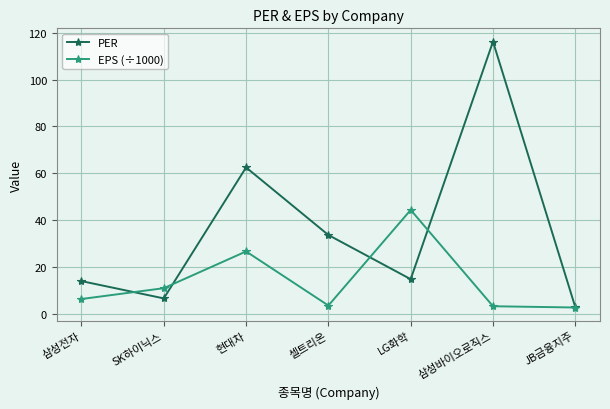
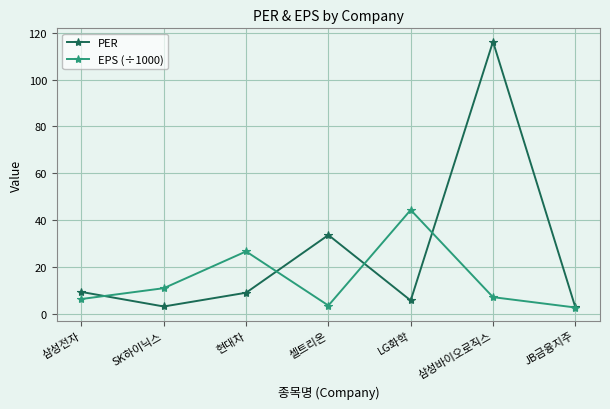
  {
    "PER": {
-     "삼성전자": 14,
-     "SK하이닉스": 7,
-     "현대차": 63,
+     "삼성전자": 9,
+     "SK하이닉스": 3,
+     "현대차": 9,
      "셀트리온": 34,
-     "LG화학": 15,
+     "LG화학": 6,
      "삼성바이오로직스": 116
    },
    "EPS (÷1000)": {
      "삼성전자": 6,
      "SK하이닉스": 11,
      "현대차": 27,
      "셀트리온": 4,
      "LG화학": 44,
-     "삼성바이오로직스": 3
+     "삼성바이오로직스": 7
    }
  }
